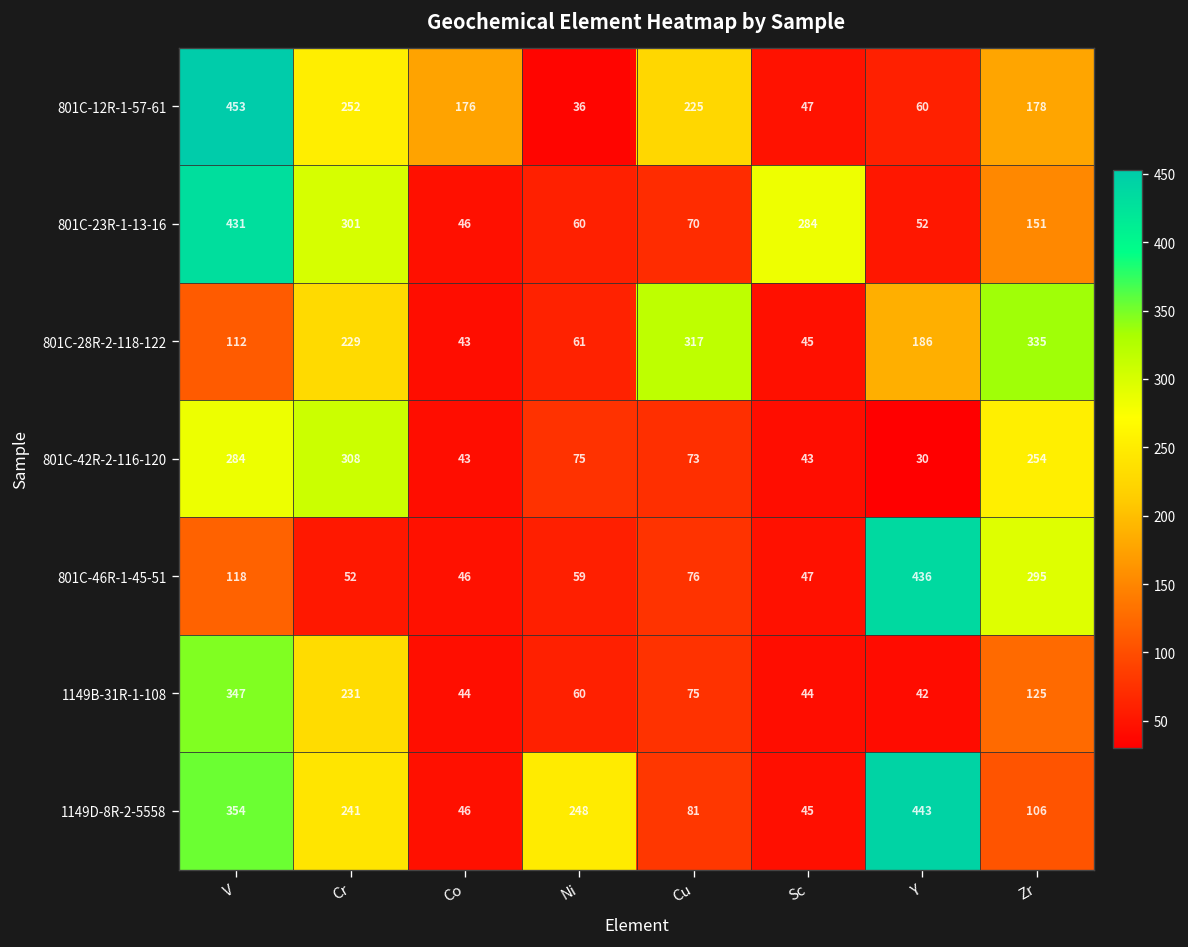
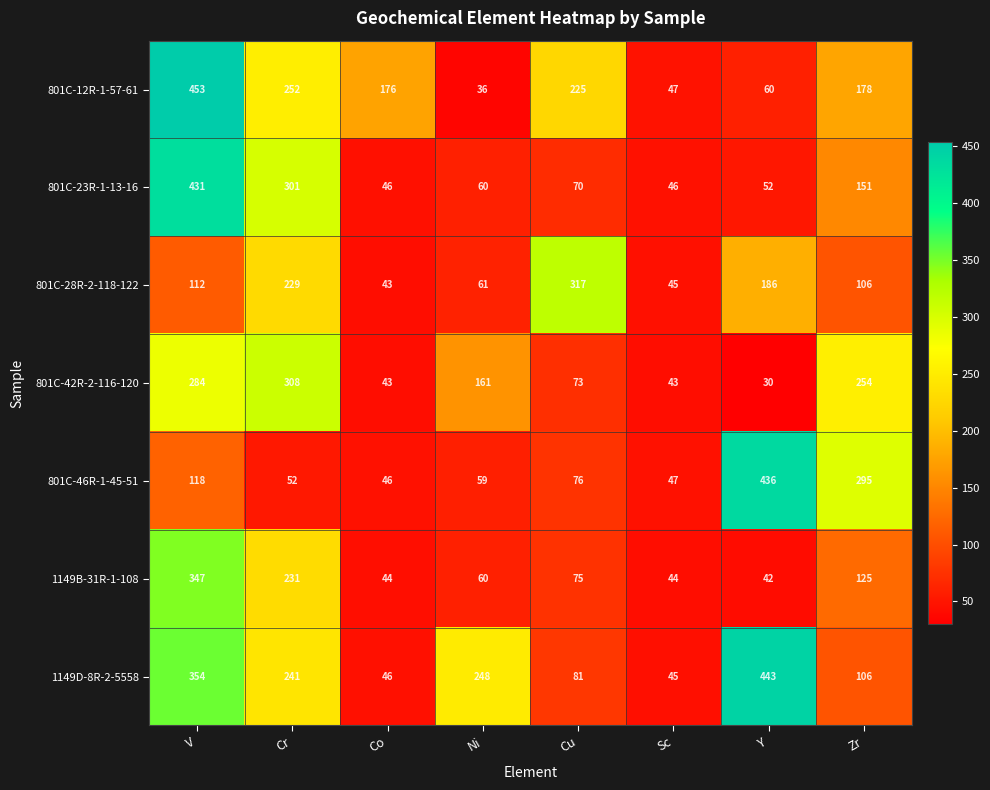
  {
    "801C-12R-1-57-61": {
      "V": 453,
      "Cr": 252,
      "Co": 176,
      "Ni": 36,
      "Cu": 225,
      "Sc": 47,
      "Y": 60,
      "Zr": 178
    },
    "801C-23R-1-13-16": {
      "V": 431,
      "Cr": 301,
      "Co": 46,
      "Ni": 60,
      "Cu": 70,
-     "Sc": 284,
+     "Sc": 46,
      "Y": 52,
      "Zr": 151
    },
    "801C-28R-2-118-122": {
      "V": 112,
      "Cr": 229,
      "Co": 43,
      "Ni": 61,
      "Cu": 317,
      "Sc": 45,
      "Y": 186,
-     "Zr": 335
+     "Zr": 106
    },
    "801C-42R-2-116-120": {
      "V": 284,
      "Cr": 308,
      "Co": 43,
-     "Ni": 75,
+     "Ni": 161,
      "Cu": 73,
      "Sc": 43,
      "Y": 30,
      "Zr": 254
    },
    "801C-46R-1-45-51": {
      "V": 118,
      "Cr": 52,
      "Co": 46,
      "Ni": 59,
      "Cu": 76,
      "Sc": 47,
      "Y": 436,
      "Zr": 295
    },
    "1149B-31R-1-108": {
      "V": 347,
      "Cr": 231,
      "Co": 44,
      "Ni": 60,
      "Cu": 75,
      "Sc": 44,
      "Y": 42,
      "Zr": 125
    },
    "1149D-8R-2-5558": {
      "V": 354,
      "Cr": 241,
      "Co": 46,
      "Ni": 248,
      "Cu": 81,
      "Sc": 45,
      "Y": 443,
      "Zr": 106
    }
  }
